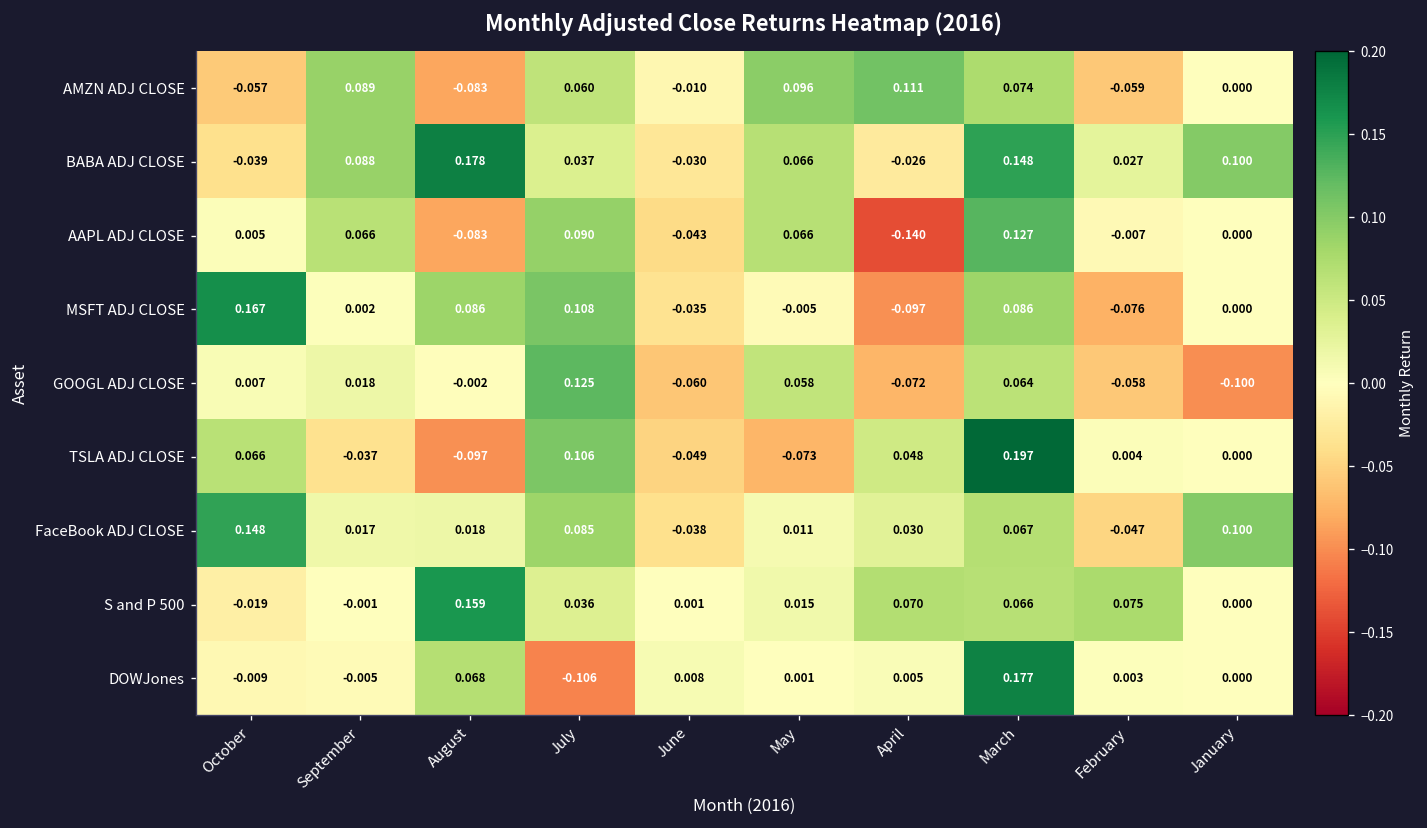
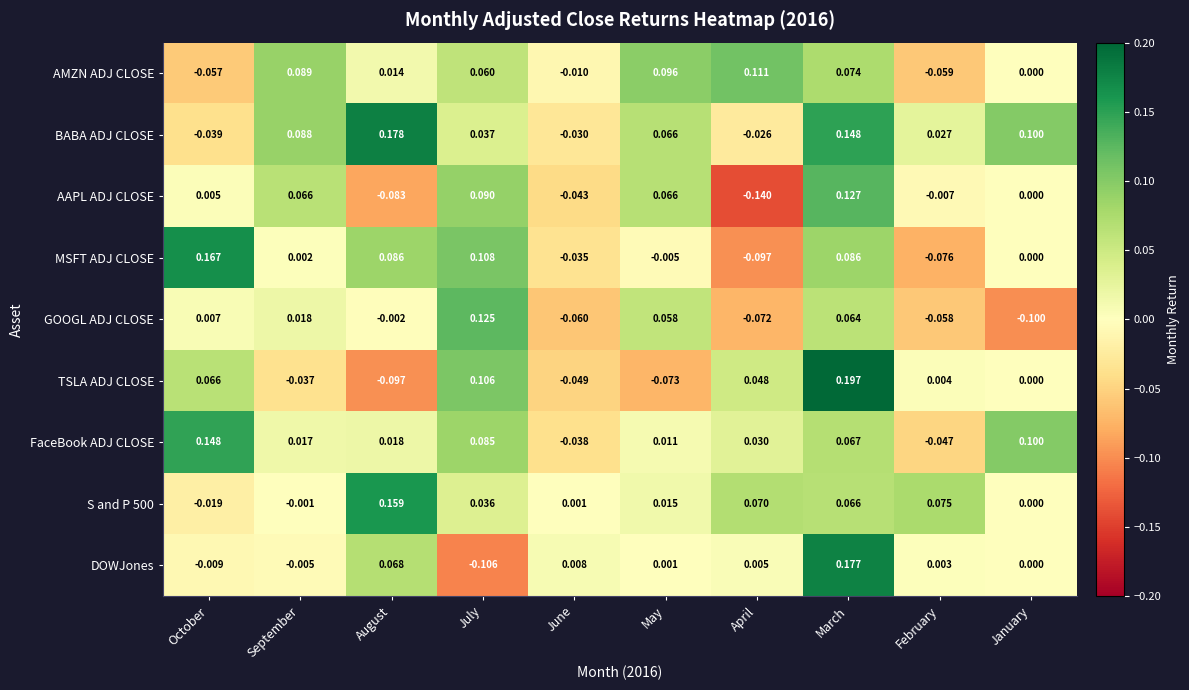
  {
    "AMZN ADJ CLOSE": {
      "October": -0.057,
      "September": 0.089,
-     "August": -0.083,
+     "August": 0.014,
      "July": 0.060,
      "June": -0.010,
      "May": 0.096,
      "April": 0.111,
      "March": 0.074,
      "February": -0.059,
      "January": 0.000
    },
    "BABA ADJ CLOSE": {
      "October": -0.039,
      "September": 0.088,
      "August": 0.178,
      "July": 0.037,
      "June": -0.030,
      "May": 0.066,
      "April": -0.026,
      "March": 0.148,
      "February": 0.027,
      "January": 0.100
    },
    "AAPL ADJ CLOSE": {
      "October": 0.005,
      "September": 0.066,
      "August": -0.083,
      "July": 0.090,
      "June": -0.043,
      "May": 0.066,
      "April": -0.140,
      "March": 0.127,
      "February": -0.007,
      "January": 0.000
    },
    "MSFT ADJ CLOSE": {
      "October": 0.167,
      "September": 0.002,
      "August": 0.086,
      "July": 0.108,
      "June": -0.035,
      "May": -0.005,
      "April": -0.097,
      "March": 0.086,
      "February": -0.076,
      "January": 0.000
    },
    "GOOGL ADJ CLOSE": {
      "October": 0.007,
      "September": 0.018,
      "August": -0.002,
      "July": 0.125,
      "June": -0.060,
      "May": 0.058,
      "April": -0.072,
      "March": 0.064,
      "February": -0.058,
      "January": -0.100
    },
    "TSLA ADJ CLOSE": {
      "October": 0.066,
      "September": -0.037,
      "August": -0.097,
      "July": 0.106,
      "June": -0.049,
      "May": -0.073,
      "April": 0.048,
      "March": 0.197,
      "February": 0.004,
      "January": 0.000
    },
    "FaceBook ADJ CLOSE": {
      "October": 0.148,
      "September": 0.017,
      "August": 0.018,
      "July": 0.085,
      "June": -0.038,
      "May": 0.011,
      "April": 0.030,
      "March": 0.067,
      "February": -0.047,
      "January": 0.100
    },
    "S and P 500": {
      "October": -0.019,
      "September": -0.001,
      "August": 0.159,
      "July": 0.036,
      "June": 0.001,
      "May": 0.015,
      "April": 0.070,
      "March": 0.066,
      "February": 0.075,
      "January": 0.000
    },
    "DOWJones": {
      "October": -0.009,
      "September": -0.005,
      "August": 0.068,
      "July": -0.106,
      "June": 0.008,
      "May": 0.001,
      "April": 0.005,
      "March": 0.177,
      "February": 0.003,
      "January": 0.000
    }
  }
